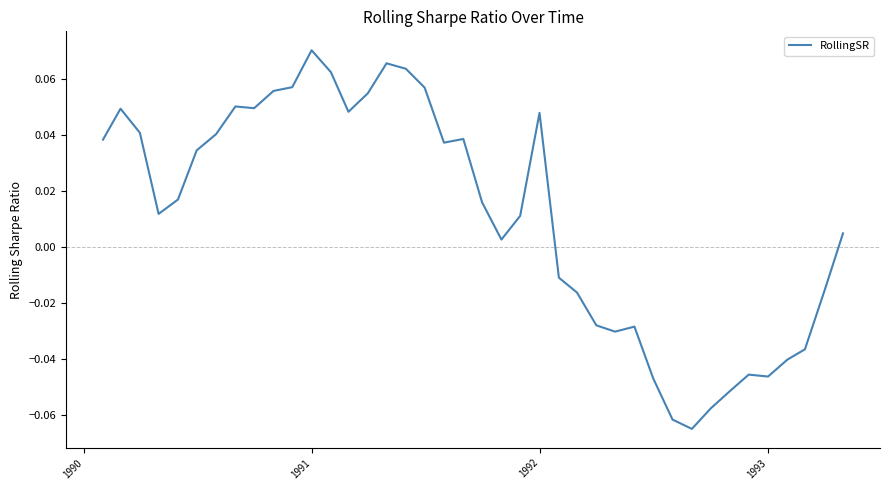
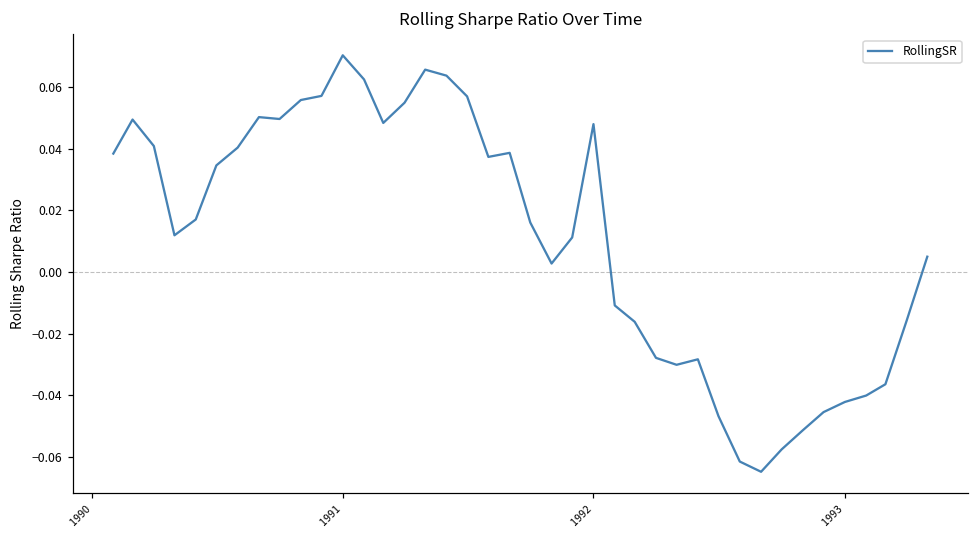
  {
    "1991": 0.070,
    "1992": 0.048,
-   "1993": -0.046
+   "1993": -0.042
  }
